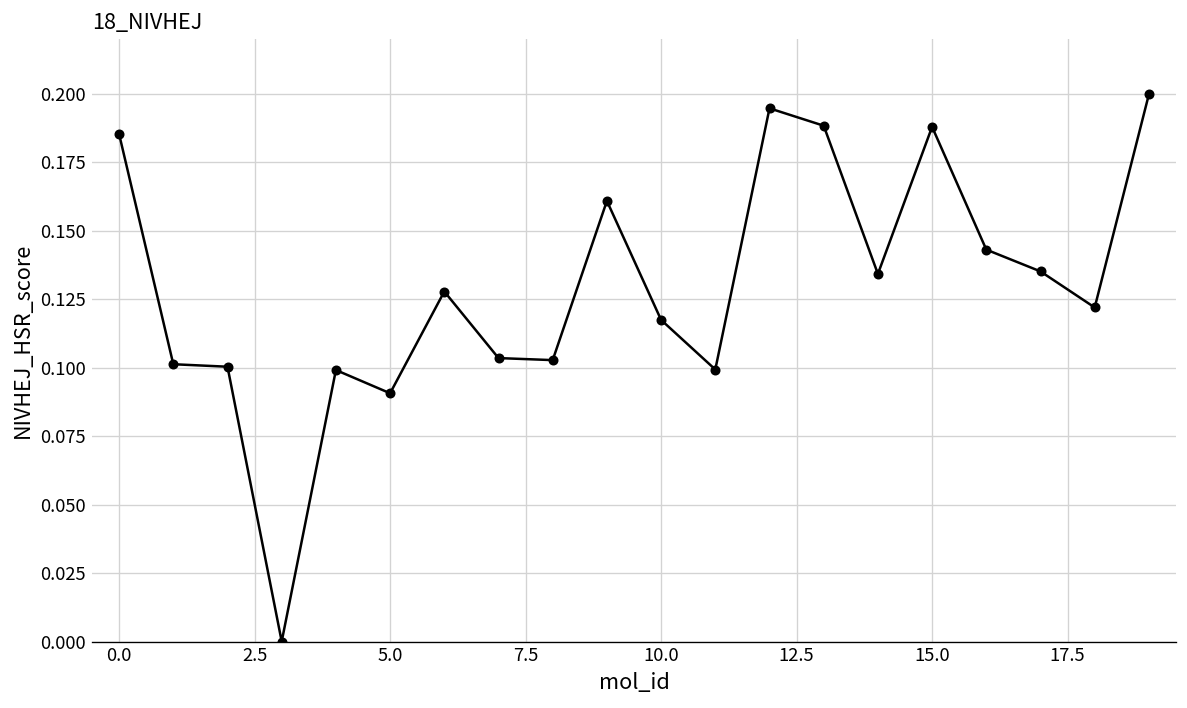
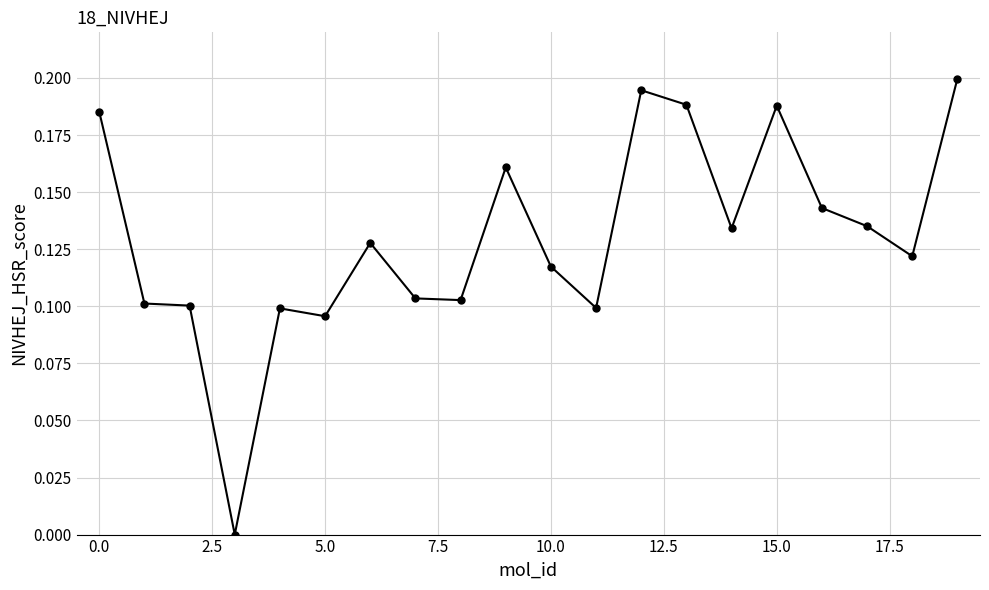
  {
    "0.0": 0.185,
-   "5.0": 0.091,
+   "5.0": 0.096,
    "10.0": 0.117,
    "15.0": 0.188
  }
